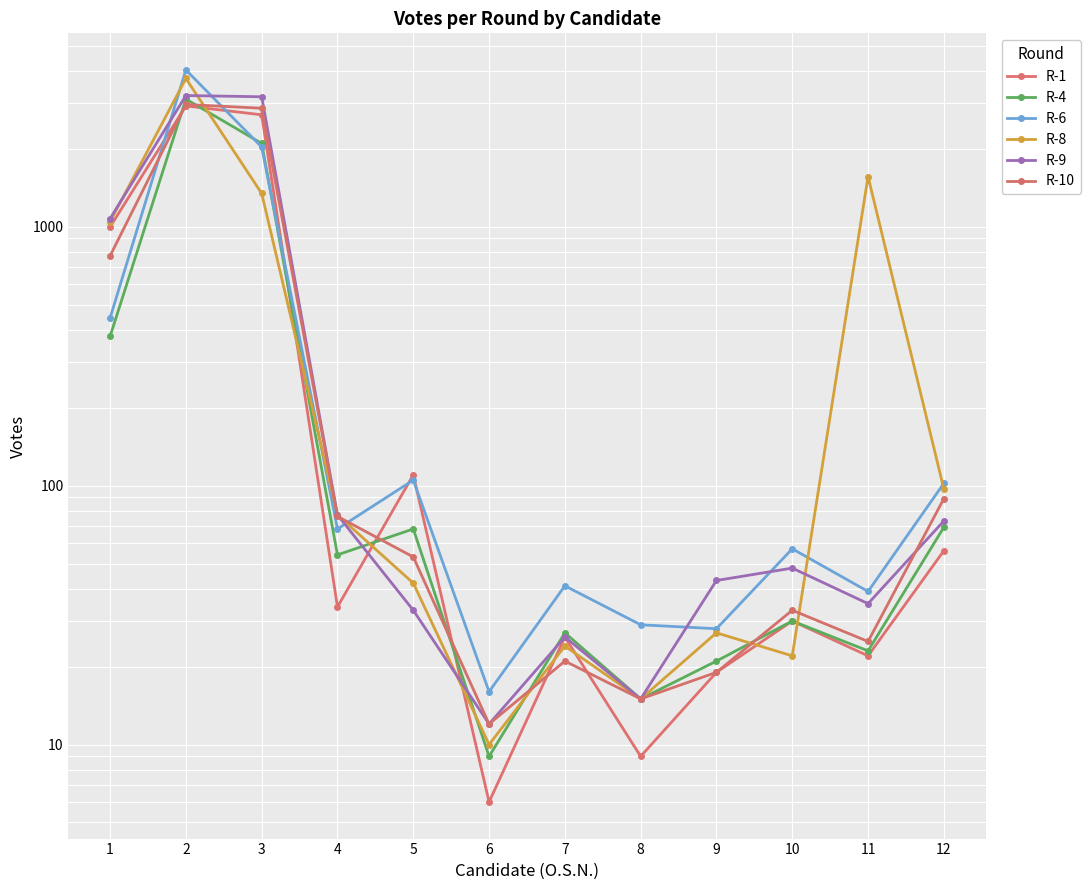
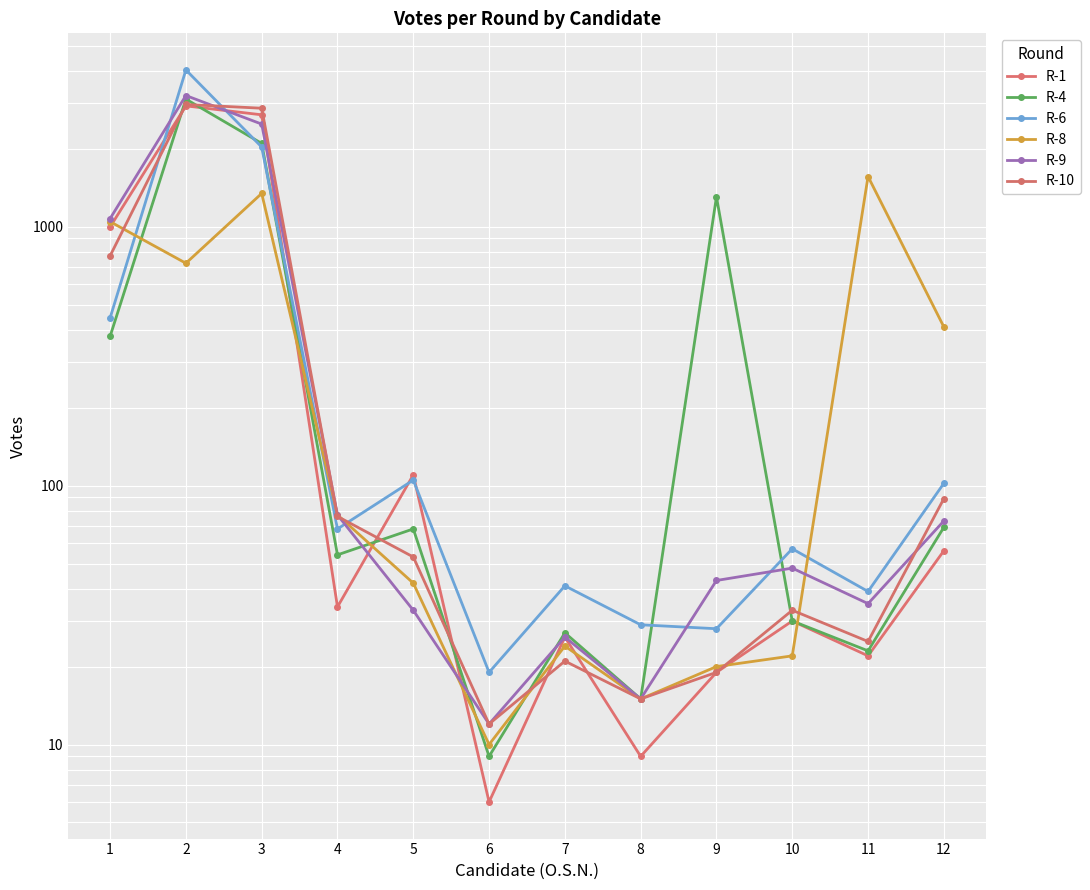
  {
    "R-4": {
      "1": 380,
      "2": 3100,
      "3": 2100,
      "4": 54,
      "5": 68,
      "6": 9,
      "7": 27,
-     "9": 21,
+     "9": 1300,
      "11": 23,
      "12": 69
    },
    "R-6": {
      "1": 440,
      "2": 4000,
      "3": 2000,
      "4": 68,
      "5": 105,
-     "6": 16,
+     "6": 19,
      "7": 41,
      "8": 29,
      "9": 28,
      "10": 57,
      "11": 39,
      "12": 102
    },
    "R-8": {
      "1": 1050,
-     "2": 3700,
+     "2": 720,
      "3": 1300,
      "5": 42,
      "6": 10,
      "7": 24,
-     "9": 27,
+     "9": 20,
      "10": 22,
      "11": 1600,
-     "12": 97
+     "12": 410
    },
    "R-9": {
      "1": 1070,
      "2": 3200,
-     "3": 3200,
+     "3": 2500,
      "5": 33,
      "9": 43,
      "10": 48,
      "11": 35,
      "12": 73
    }
  }
